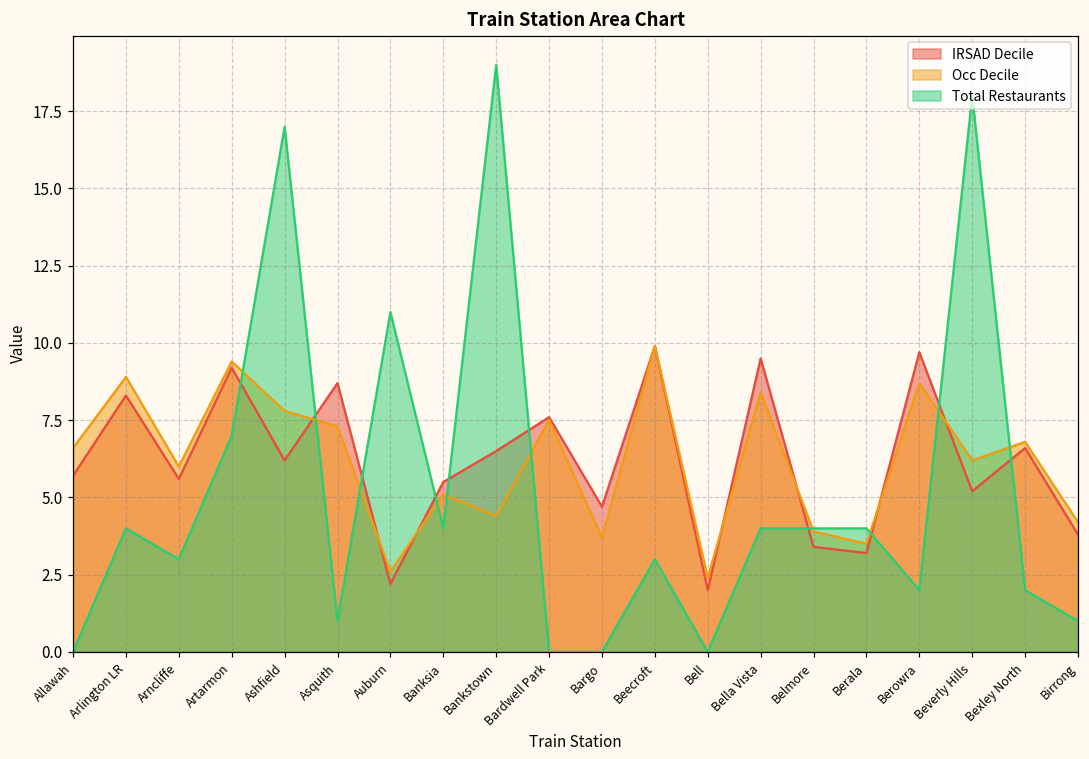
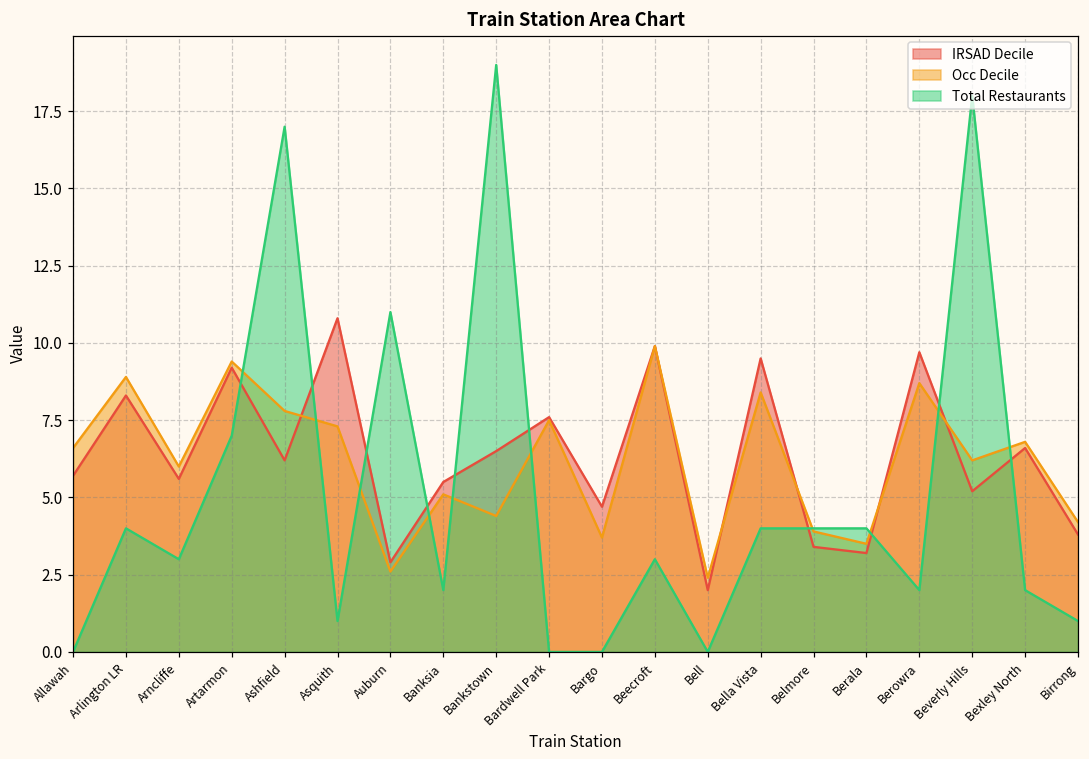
  {
    "IRSAD Decile": {
      "Allawah": 5.7,
      "Arlington LR": 8.3,
      "Arncliffe": 5.6,
      "Artarmon": 9.2,
      "Ashfield": 6.2,
-     "Asquith": 8.7,
-     "Auburn": 2.2,
+     "Asquith": 10.8,
+     "Auburn": 2.9,
      "Banksia": 5.5,
      "Bankstown": 6.5,
      "Bardwell Park": 7.6,
      "Bargo": 4.7,
      "Bell": 2.0,
      "Bella Vista": 9.5,
      "Belmore": 3.4,
      "Berala": 3.2,
      "Berowra": 9.7,
      "Beverly Hills": 5.2,
      "Bexley North": 6.6,
      "Birrong": 3.8
    },
    "Occ Decile": {
      "Allawah": 6.6,
      "Arlington LR": 8.9,
      "Arncliffe": 6.0,
      "Artarmon": 9.4,
      "Ashfield": 7.8,
      "Asquith": 7.3,
      "Auburn": 2.6,
      "Banksia": 5.1,
      "Bankstown": 4.4,
      "Bardwell Park": 7.5,
      "Bargo": 3.7,
      "Bell": 2.4,
      "Bella Vista": 8.4,
      "Belmore": 3.9,
      "Berala": 3.5,
      "Berowra": 8.7,
      "Beverly Hills": 6.2,
      "Bexley North": 6.8,
      "Birrong": 4.2
    },
    "Total Restaurants": {
      "Allawah": 0,
      "Arlington LR": 4,
      "Arncliffe": 3,
      "Artarmon": 7,
      "Ashfield": 17,
      "Asquith": 1,
      "Auburn": 11,
-     "Banksia": 4,
+     "Banksia": 2,
      "Bankstown": 19,
      "Bardwell Park": 0,
      "Bargo": 0,
      "Beecroft": 3,
      "Bell": 0,
      "Bella Vista": 4,
      "Belmore": 4,
      "Berala": 4,
      "Berowra": 2,
      "Bexley North": 2,
      "Birrong": 1
    }
  }
